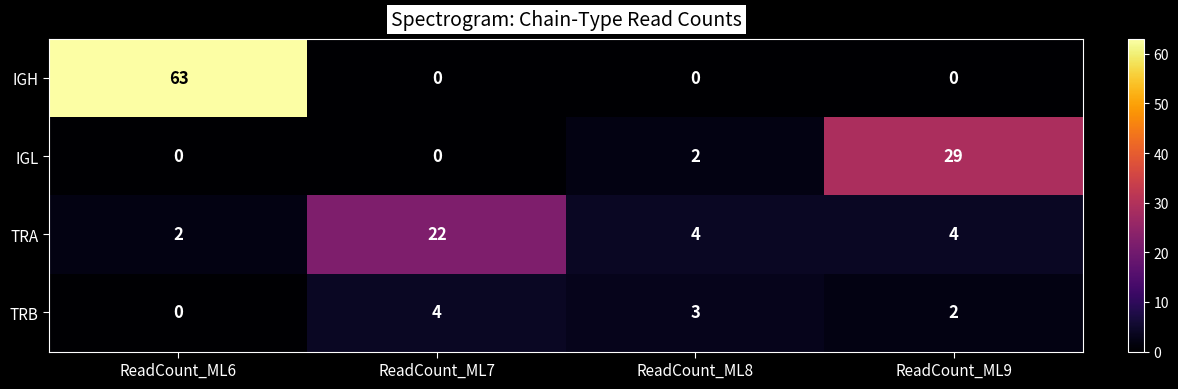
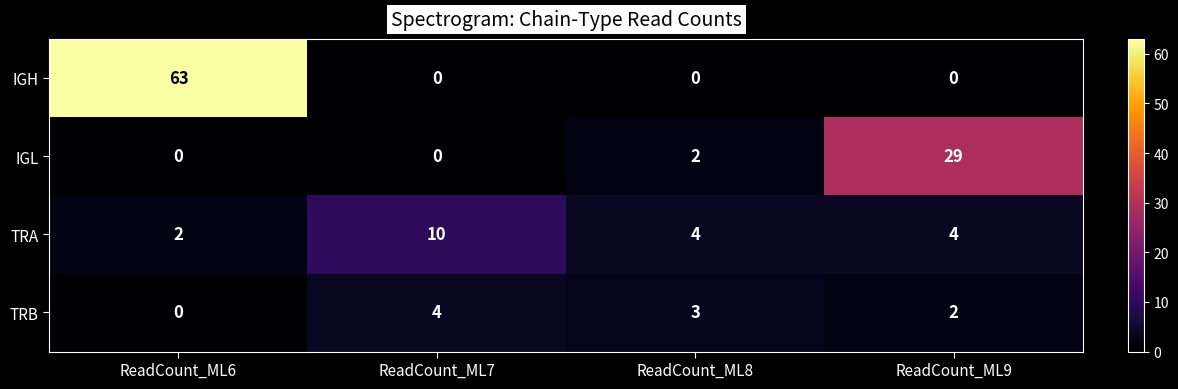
  {
    "IGH": {
      "ReadCount_ML6": 63,
      "ReadCount_ML7": 0,
      "ReadCount_ML8": 0,
      "ReadCount_ML9": 0
    },
    "IGL": {
      "ReadCount_ML6": 0,
      "ReadCount_ML7": 0,
      "ReadCount_ML8": 2,
      "ReadCount_ML9": 29
    },
    "TRA": {
      "ReadCount_ML6": 2,
-     "ReadCount_ML7": 22,
+     "ReadCount_ML7": 10,
      "ReadCount_ML8": 4,
      "ReadCount_ML9": 4
    },
    "TRB": {
      "ReadCount_ML6": 0,
      "ReadCount_ML7": 4,
      "ReadCount_ML8": 3,
      "ReadCount_ML9": 2
    }
  }
